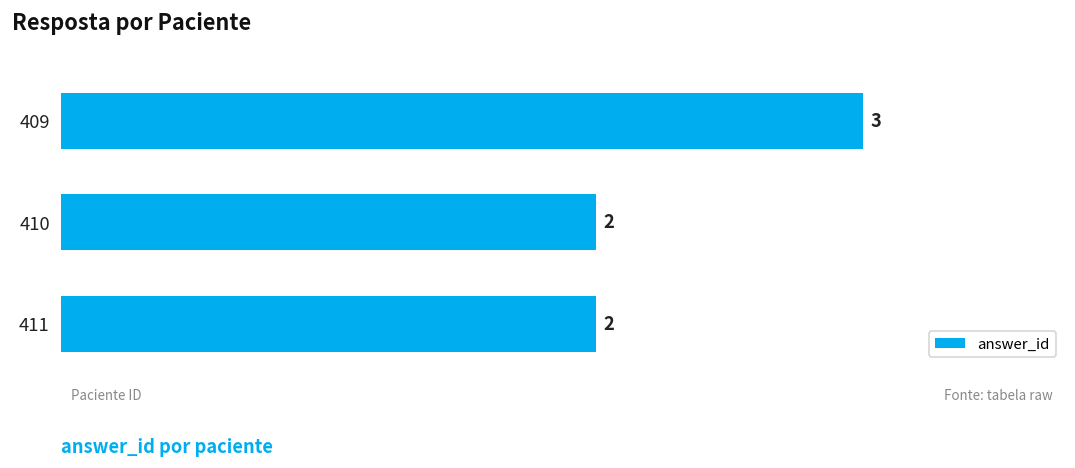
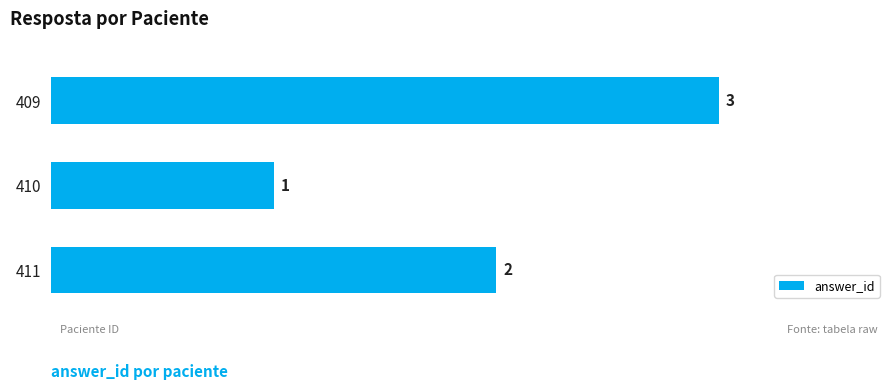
  {
    "409": 3,
-   "410": 2,
+   "410": 1,
    "411": 2
  }
